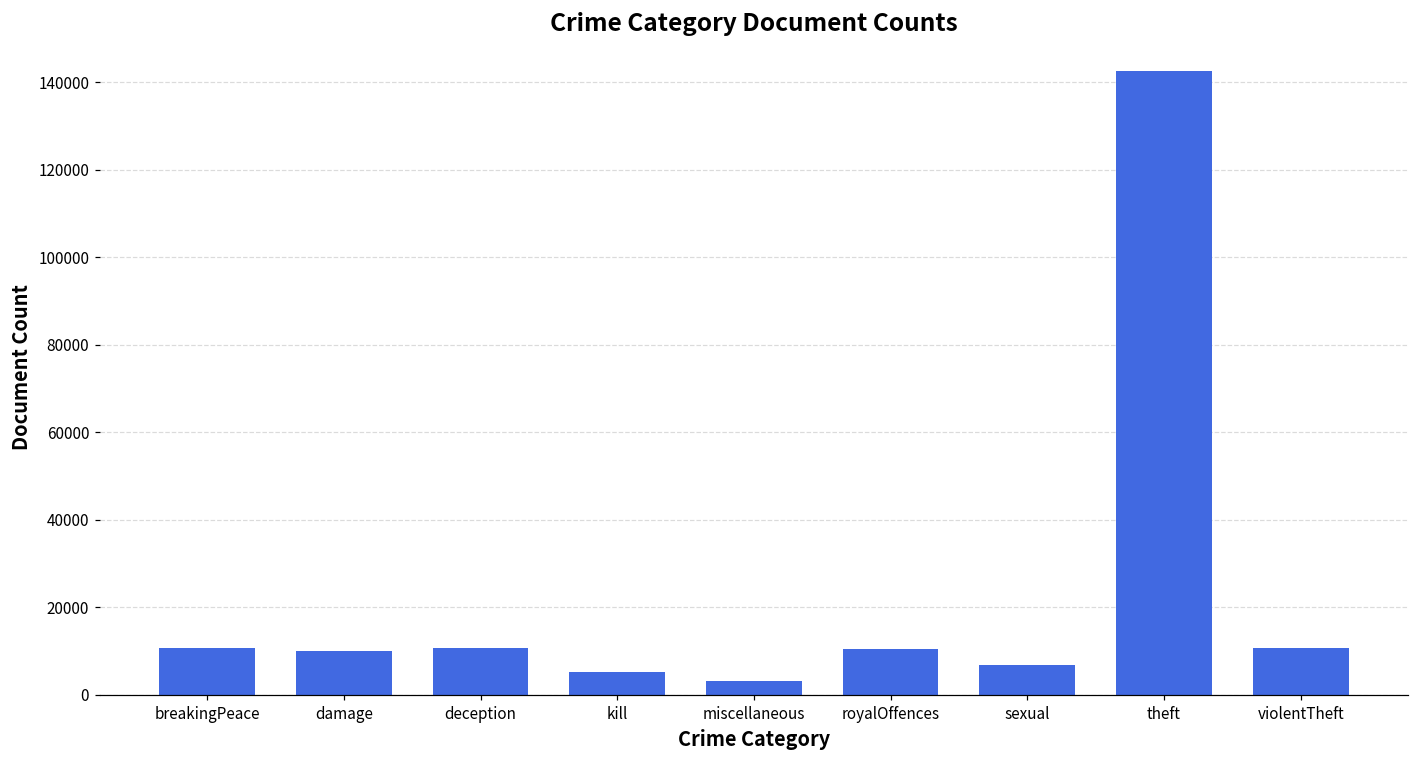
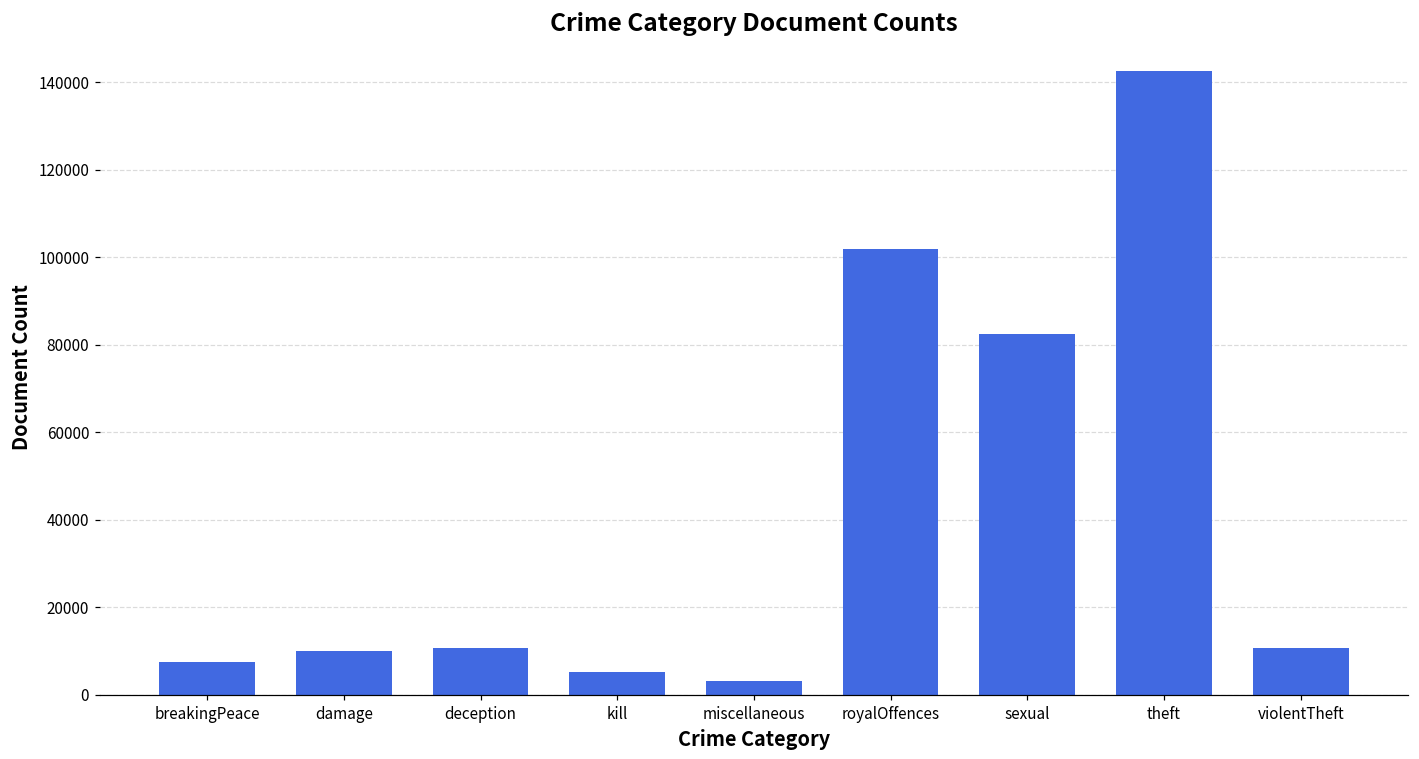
  {
-   "breakingPeace": 11000,
+   "breakingPeace": 7000,
    "damage": 10000,
    "deception": 11000,
    "kill": 5000,
    "miscellaneous": 3000,
-   "royalOffences": 10000,
-   "sexual": 7000,
+   "royalOffences": 102000,
+   "sexual": 83000,
    "theft": 143000,
    "violentTheft": 11000
  }
